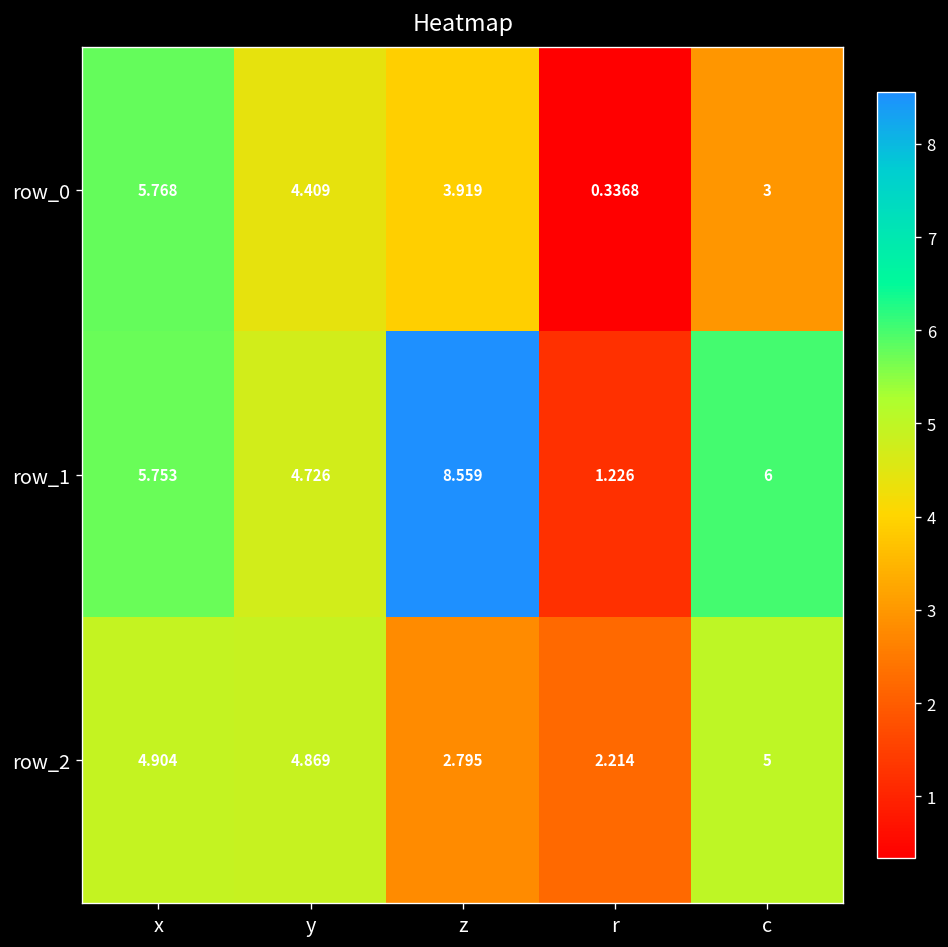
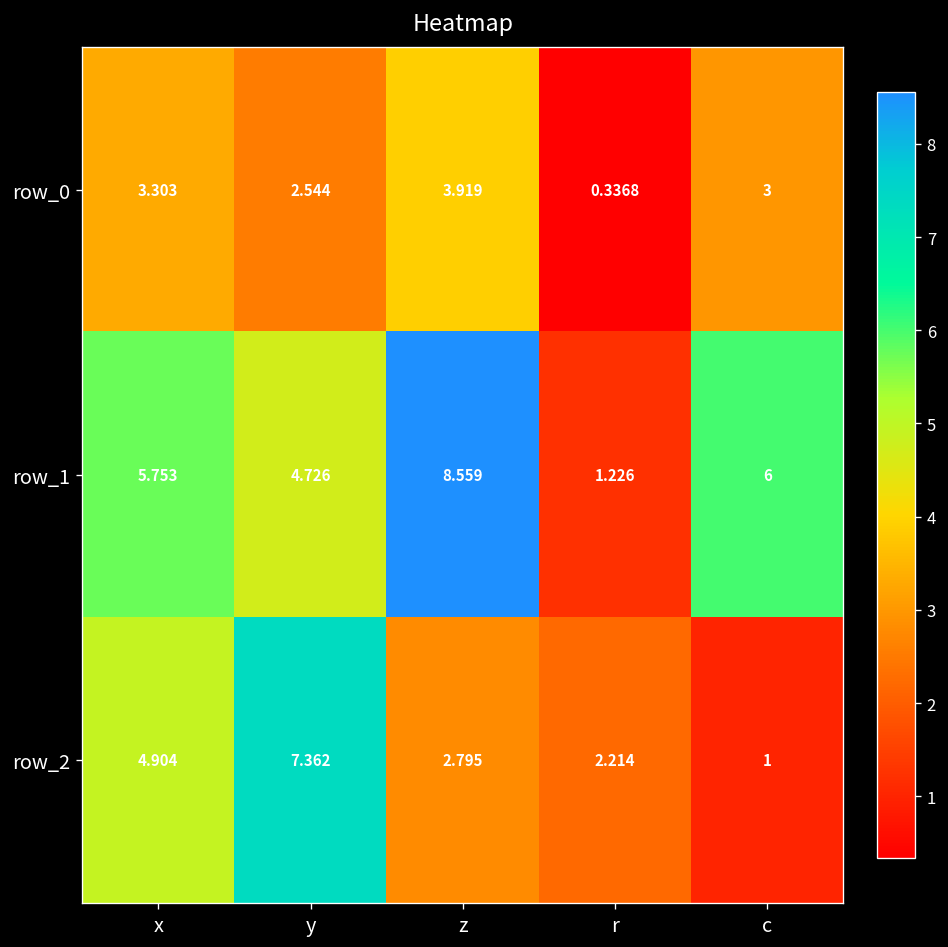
  {
    "row_0": {
-     "x": 5.768,
-     "y": 4.409,
+     "x": 3.303,
+     "y": 2.544,
      "z": 3.919,
      "r": 0.3368,
      "c": 3
    },
    "row_1": {
      "x": 5.753,
      "y": 4.726,
      "z": 8.559,
      "r": 1.226,
      "c": 6
    },
    "row_2": {
      "x": 4.904,
-     "y": 4.869,
+     "y": 7.362,
      "z": 2.795,
      "r": 2.214,
-     "c": 5
+     "c": 1
    }
  }
